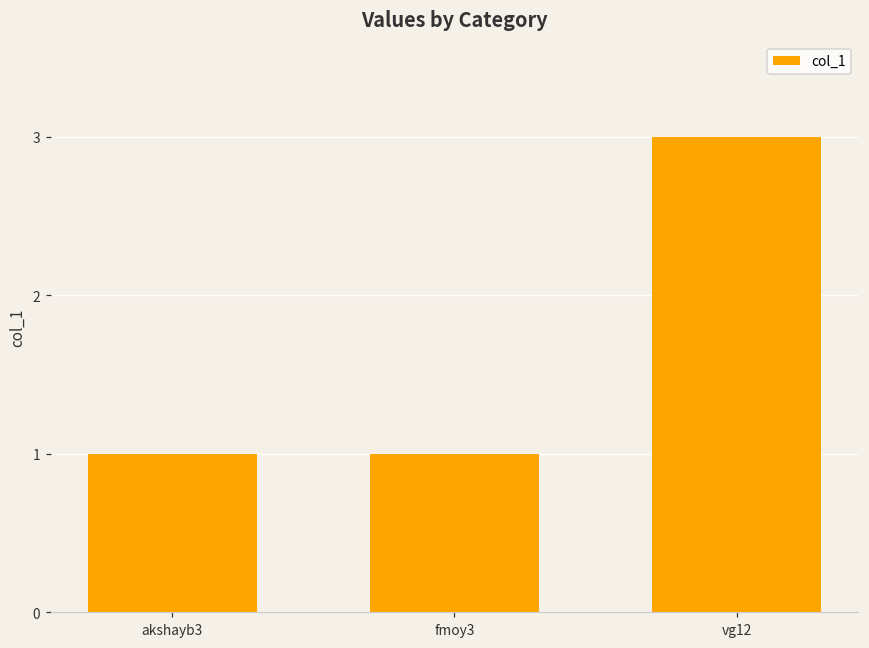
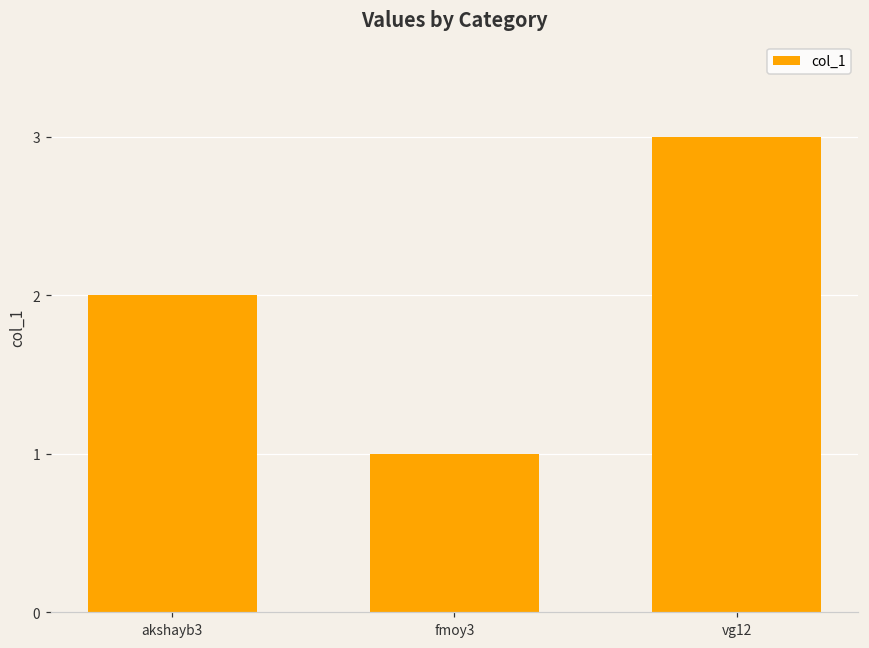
  {
-   "akshayb3": 1,
+   "akshayb3": 2,
    "fmoy3": 1,
    "vg12": 3
  }
